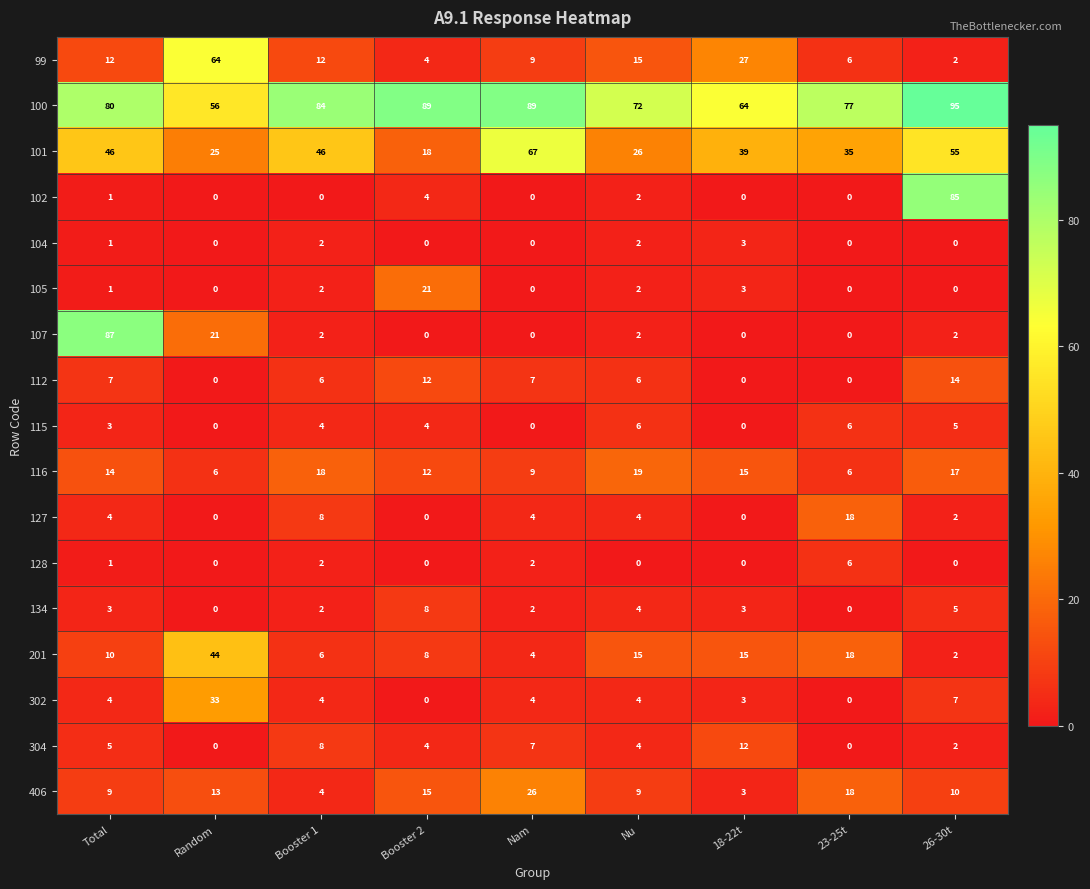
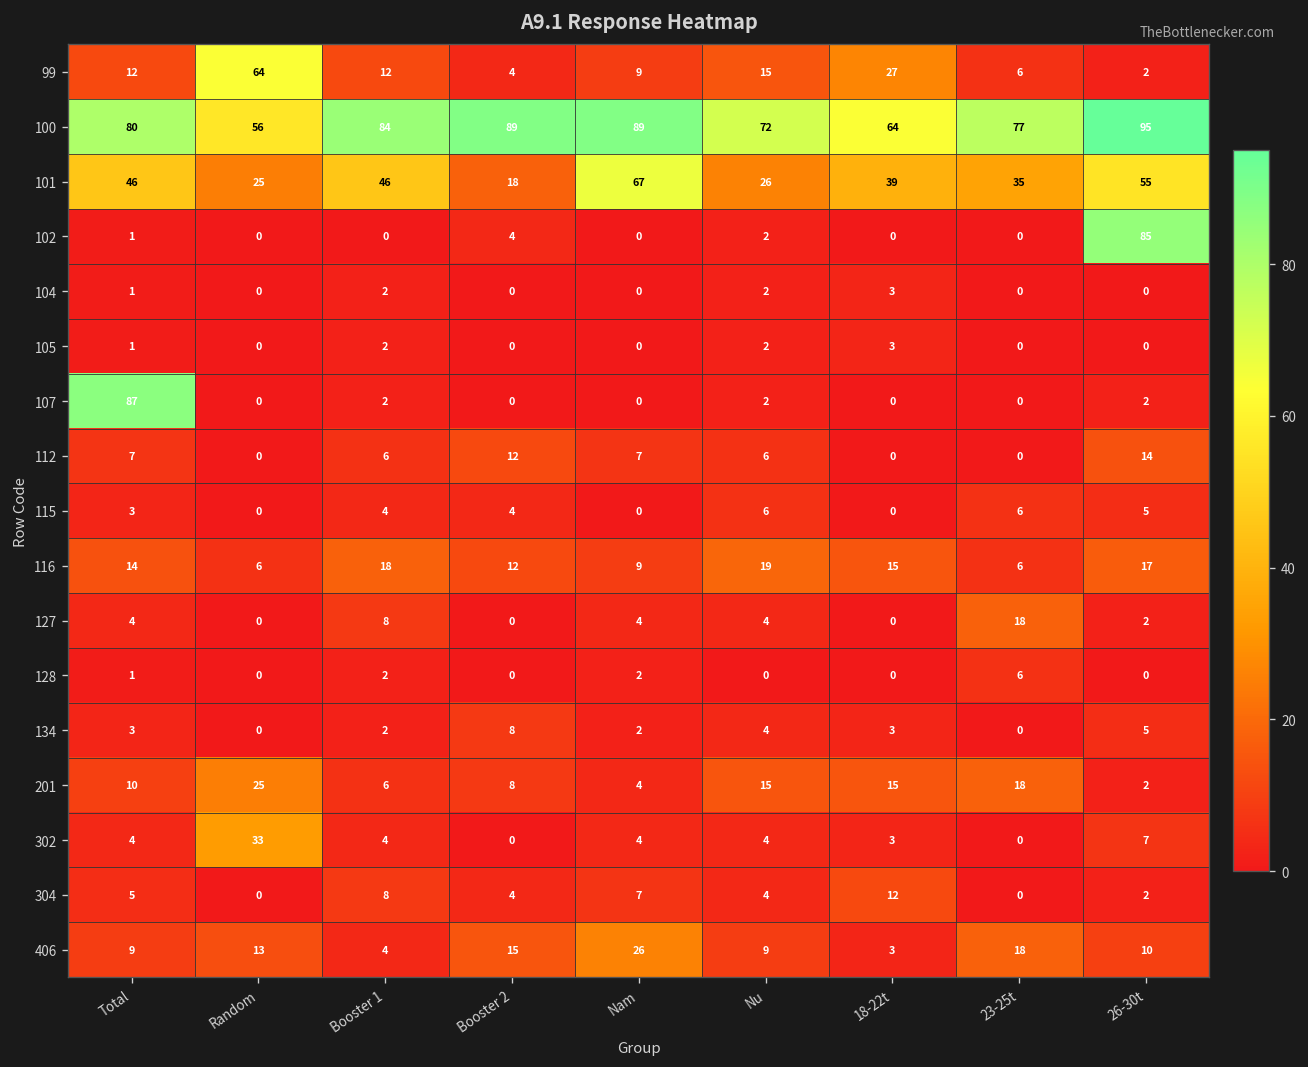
  {
    "99": {
      "Total": 12,
      "Random": 64,
      "Booster 1": 12,
      "Booster 2": 4,
      "Nam": 9,
      "Nu": 15,
      "18-22t": 27,
      "23-25t": 6,
      "26-30t": 2
    },
    "100": {
      "Total": 80,
      "Random": 56,
      "Booster 1": 84,
      "Booster 2": 89,
      "Nam": 89,
      "Nu": 72,
      "18-22t": 64,
      "23-25t": 77,
      "26-30t": 95
    },
    "101": {
      "Total": 46,
      "Random": 25,
      "Booster 1": 46,
      "Booster 2": 18,
      "Nam": 67,
      "Nu": 26,
      "18-22t": 39,
      "23-25t": 35,
      "26-30t": 55
    },
    "102": {
      "Total": 1,
      "Random": 0,
      "Booster 1": 0,
      "Booster 2": 4,
      "Nam": 0,
      "Nu": 2,
      "18-22t": 0,
      "23-25t": 0,
      "26-30t": 85
    },
    "104": {
      "Total": 1,
      "Random": 0,
      "Booster 1": 2,
      "Booster 2": 0,
      "Nam": 0,
      "Nu": 2,
      "18-22t": 3,
      "23-25t": 0,
      "26-30t": 0
    },
    "105": {
      "Total": 1,
      "Random": 0,
      "Booster 1": 2,
-     "Booster 2": 21,
+     "Booster 2": 0,
      "Nam": 0,
      "Nu": 2,
      "18-22t": 3,
      "23-25t": 0,
      "26-30t": 0
    },
    "107": {
      "Total": 87,
-     "Random": 21,
+     "Random": 0,
      "Booster 1": 2,
      "Booster 2": 0,
      "Nam": 0,
      "Nu": 2,
      "18-22t": 0,
      "23-25t": 0,
      "26-30t": 2
    },
    "112": {
      "Total": 7,
      "Random": 0,
      "Booster 1": 6,
      "Booster 2": 12,
      "Nam": 7,
      "Nu": 6,
      "18-22t": 0,
      "23-25t": 0,
      "26-30t": 14
    },
    "115": {
      "Total": 3,
      "Random": 0,
      "Booster 1": 4,
      "Booster 2": 4,
      "Nam": 0,
      "Nu": 6,
      "18-22t": 0,
      "23-25t": 6,
      "26-30t": 5
    },
    "116": {
      "Total": 14,
      "Random": 6,
      "Booster 1": 18,
      "Booster 2": 12,
      "Nam": 9,
      "Nu": 19,
      "18-22t": 15,
      "23-25t": 6,
      "26-30t": 17
    },
    "127": {
      "Total": 4,
      "Random": 0,
      "Booster 1": 8,
      "Booster 2": 0,
      "Nam": 4,
      "Nu": 4,
      "18-22t": 0,
      "23-25t": 18,
      "26-30t": 2
    },
    "128": {
      "Total": 1,
      "Random": 0,
      "Booster 1": 2,
      "Booster 2": 0,
      "Nam": 2,
      "Nu": 0,
      "18-22t": 0,
      "23-25t": 6,
      "26-30t": 0
    },
    "134": {
      "Total": 3,
      "Random": 0,
      "Booster 1": 2,
      "Booster 2": 8,
      "Nam": 2,
      "Nu": 4,
      "18-22t": 3,
      "23-25t": 0,
      "26-30t": 5
    },
    "201": {
      "Total": 10,
-     "Random": 44,
+     "Random": 25,
      "Booster 1": 6,
      "Booster 2": 8,
      "Nam": 4,
      "Nu": 15,
      "18-22t": 15,
      "23-25t": 18,
      "26-30t": 2
    },
    "302": {
      "Total": 4,
      "Random": 33,
      "Booster 1": 4,
      "Booster 2": 0,
      "Nam": 4,
      "Nu": 4,
      "18-22t": 3,
      "23-25t": 0,
      "26-30t": 7
    },
    "304": {
      "Total": 5,
      "Random": 0,
      "Booster 1": 8,
      "Booster 2": 4,
      "Nam": 7,
      "Nu": 4,
      "18-22t": 12,
      "23-25t": 0,
      "26-30t": 2
    },
    "406": {
      "Total": 9,
      "Random": 13,
      "Booster 1": 4,
      "Booster 2": 15,
      "Nam": 26,
      "Nu": 9,
      "18-22t": 3,
      "23-25t": 18,
      "26-30t": 10
    }
  }
